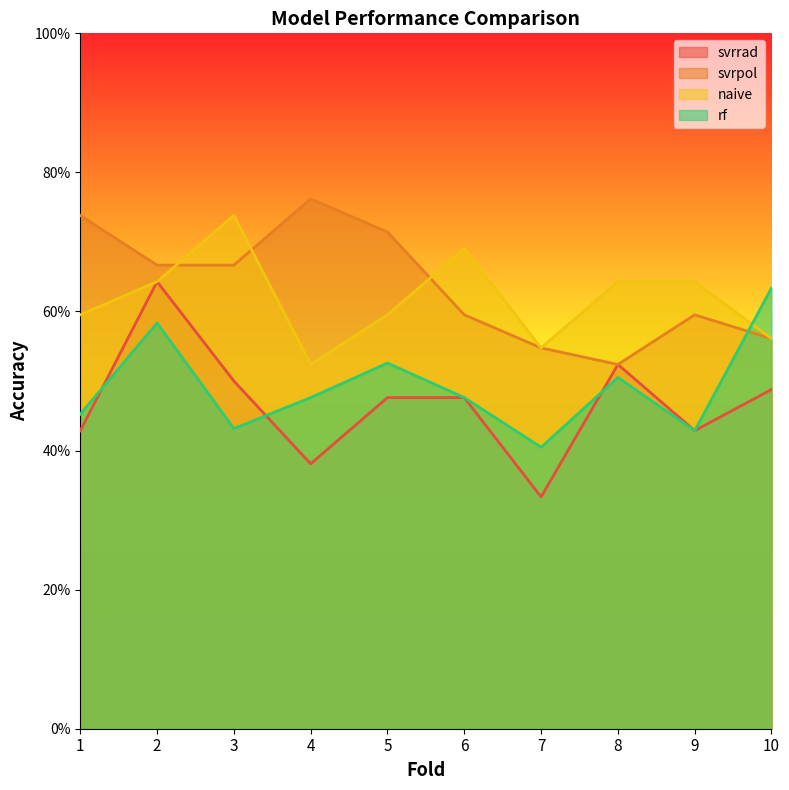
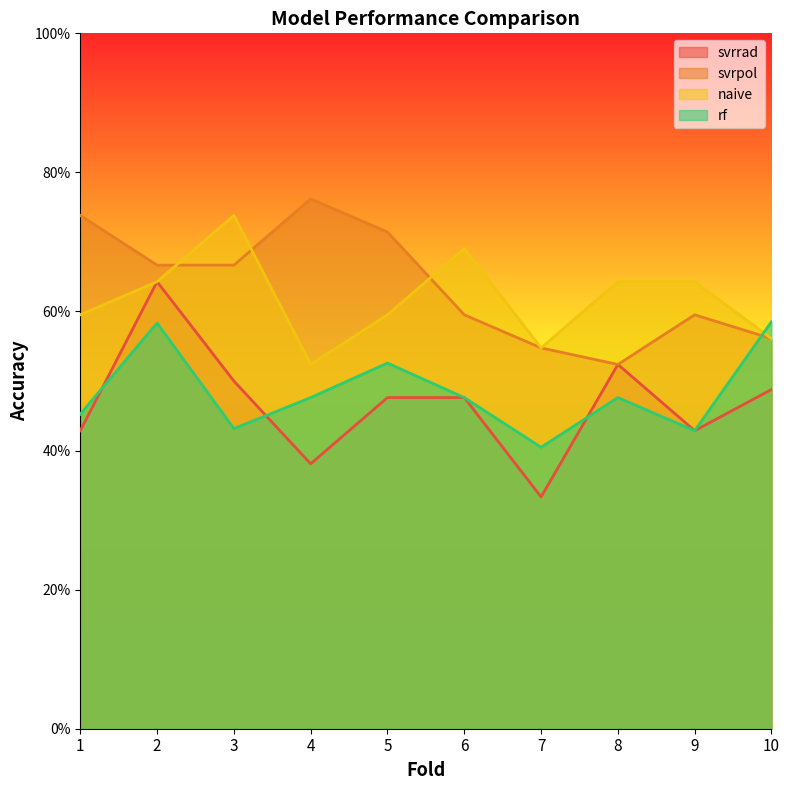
  {
    "naive": {
      "1": "60%",
      "3": "74%",
      "4": "52%",
      "5": "60%",
      "6": "69%",
      "8": "64%",
      "9": "64%"
    },
    "rf": {
      "1": "45%",
      "2": "58%",
      "3": "43%",
      "4": "48%",
      "5": "53%",
      "7": "40%",
-     "8": "51%",
-     "10": "63%"
+     "8": "48%",
+     "10": "59%"
    }
  }
